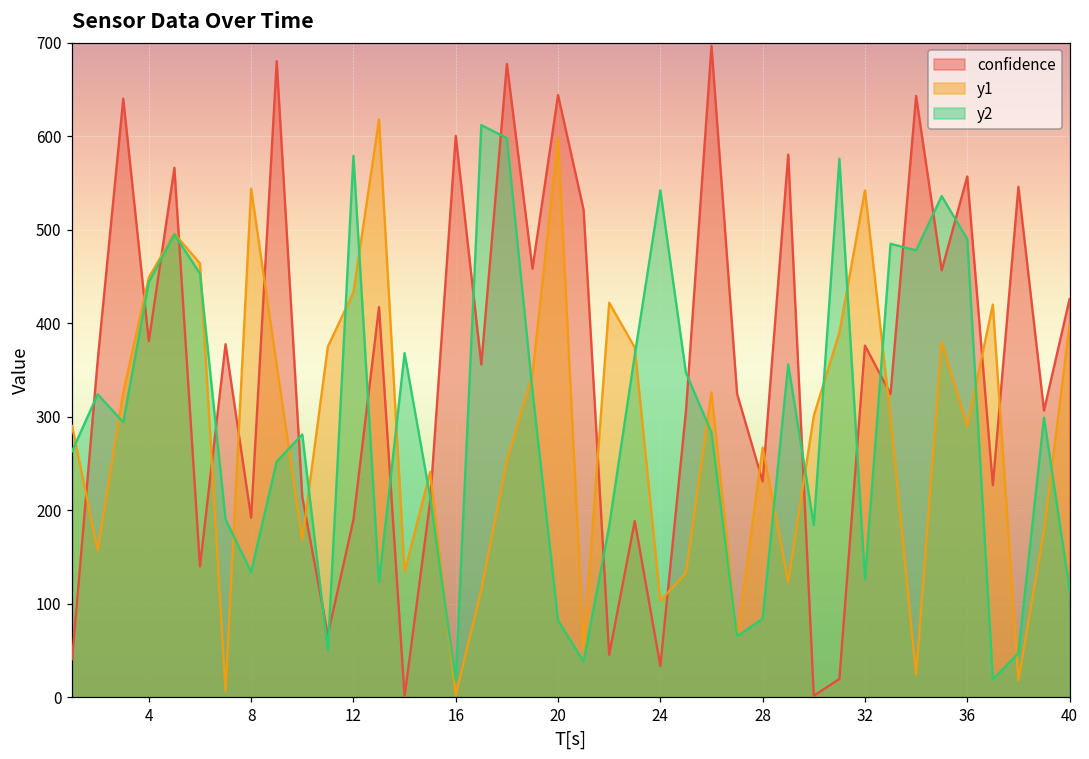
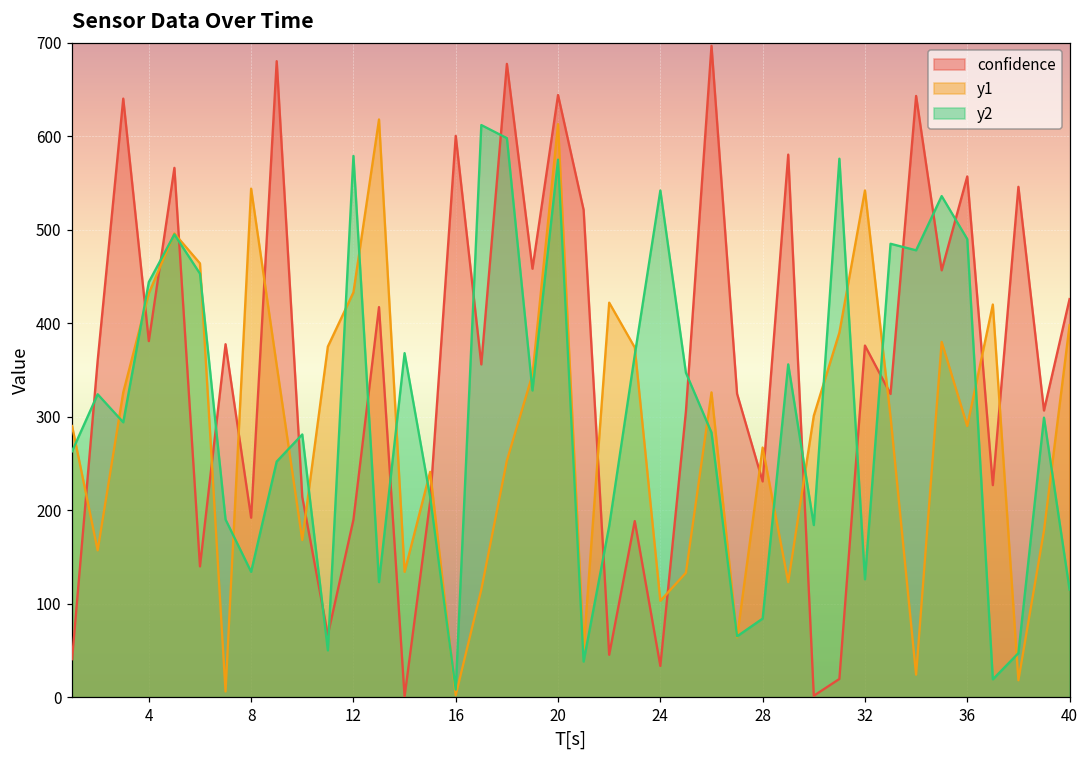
  {
    "confidence": {
      "4": 380,
      "8": 190,
      "12": 190,
      "16": 600,
      "20": 640,
      "24": 30,
      "28": 230,
      "32": 380,
      "36": 560,
      "40": 430
    },
    "y1": {
-     "4": 450,
+     "4": 430,
      "8": 540,
      "12": 430,
      "16": 0,
-     "20": 600,
+     "20": 610,
      "24": 100,
      "28": 270,
      "32": 540,
      "36": 290,
      "40": 400
    },
    "y2": {
      "4": 440,
      "8": 130,
      "12": 580,
-     "16": 20,
-     "20": 80,
+     "16": 10,
+     "20": 580,
      "24": 540,
      "28": 80,
      "32": 130,
      "36": 490,
      "40": 120
    }
  }
